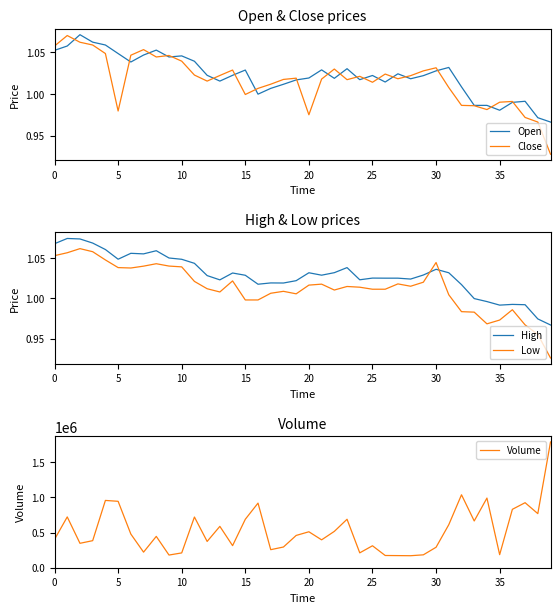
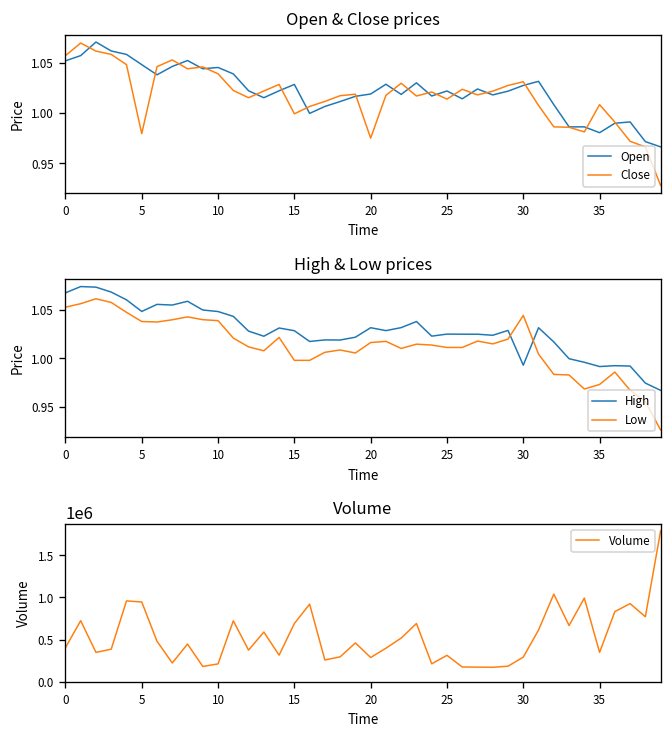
  {
    "Open & Close prices": {
      "Open": {
        "0": 1.05,
        "5": 1.05,
        "10": 1.05,
        "15": 1.03,
        "20": 1.02,
        "25": 1.02,
        "30": 1.03,
        "35": 0.98
      },
      "Close": {
        "0": 1.06,
        "5": 0.98,
        "10": 1.04,
        "15": 1.00,
        "20": 0.98,
        "25": 1.01,
        "30": 1.03,
-       "35": 0.99
+       "35": 1.01
      }
    },
    "High & Low prices": {
      "High": {
        "0": 1.07,
        "5": 1.05,
        "10": 1.05,
        "15": 1.03,
        "20": 1.03,
        "25": 1.03,
-       "30": 1.04,
+       "30": 0.99,
        "35": 0.99
      },
      "Low": {
        "0": 1.05,
        "5": 1.04,
        "10": 1.04,
        "15": 1.00,
        "20": 1.02,
        "25": 1.01,
        "30": 1.04,
        "35": 0.97
      }
    },
    "Volume": {
      "0": 400000,
      "5": 900000,
      "10": 200000,
      "15": 700000,
-     "20": 500000,
+     "20": 300000,
      "25": 300000,
      "30": 300000,
-     "35": 200000
+     "35": 300000
    }
  }
